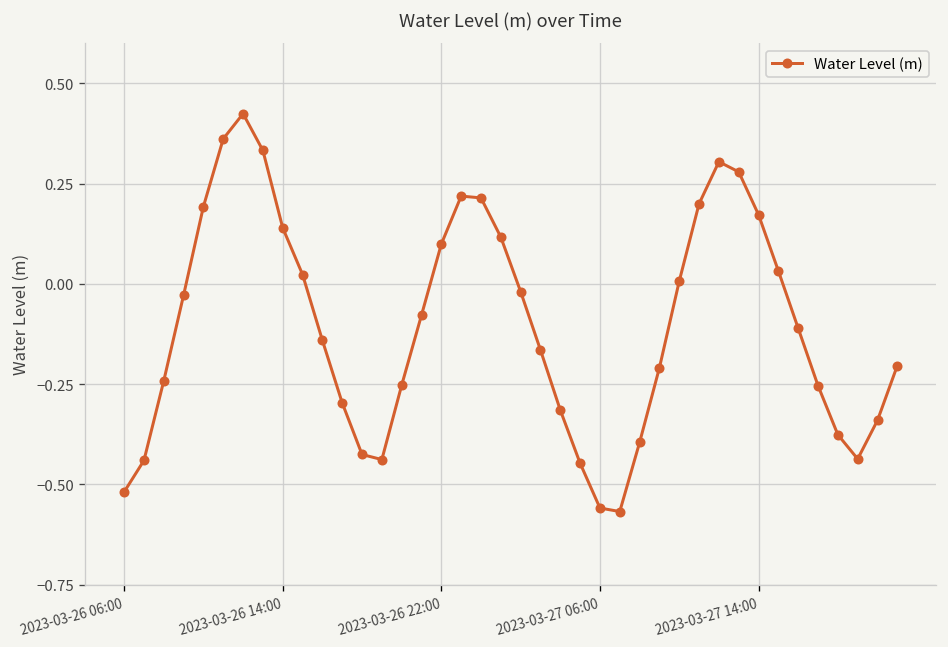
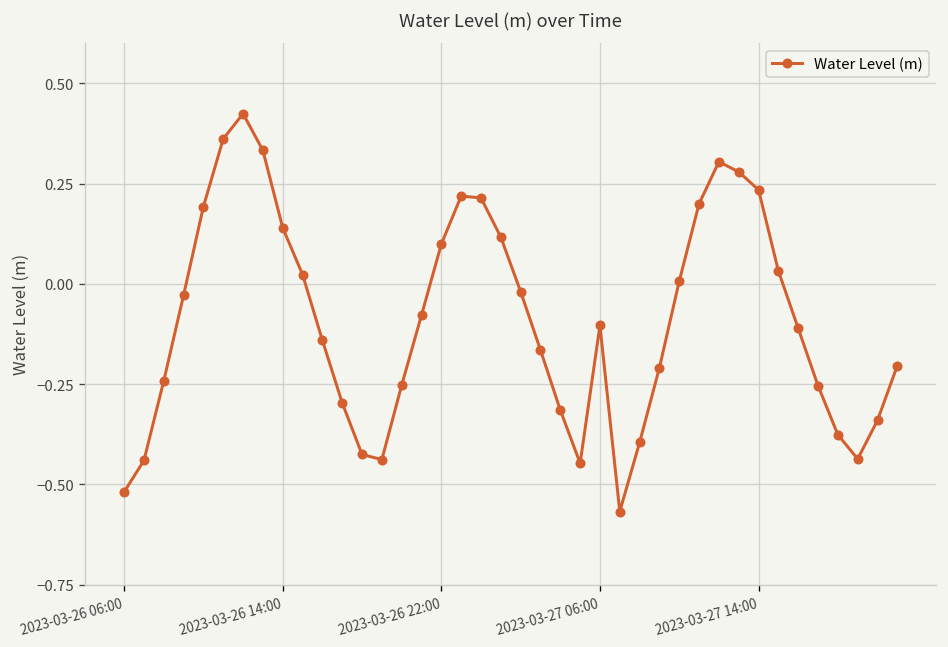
  {
    "2023-03-26 06:00": -0.52,
    "2023-03-26 14:00": 0.14,
    "2023-03-26 22:00": 0.10,
-   "2023-03-27 06:00": -0.56,
-   "2023-03-27 14:00": 0.17
+   "2023-03-27 06:00": -0.10,
+   "2023-03-27 14:00": 0.23
  }
